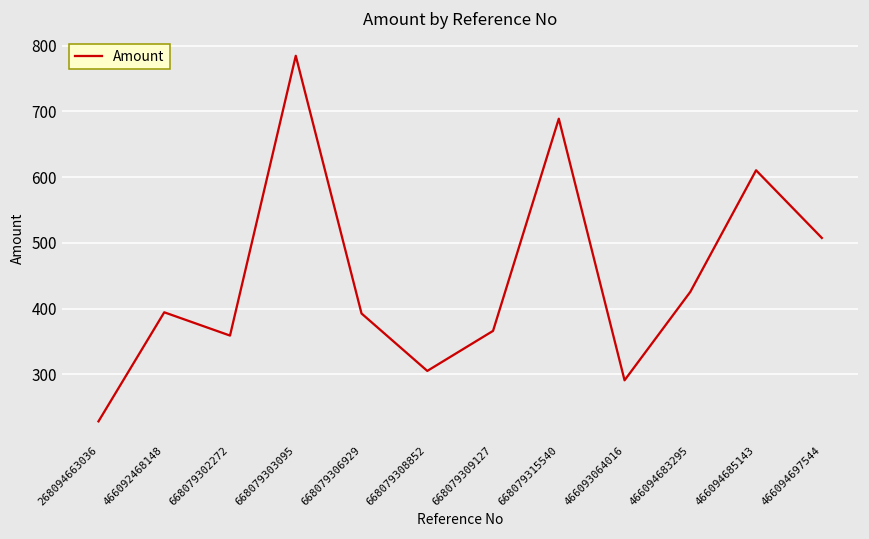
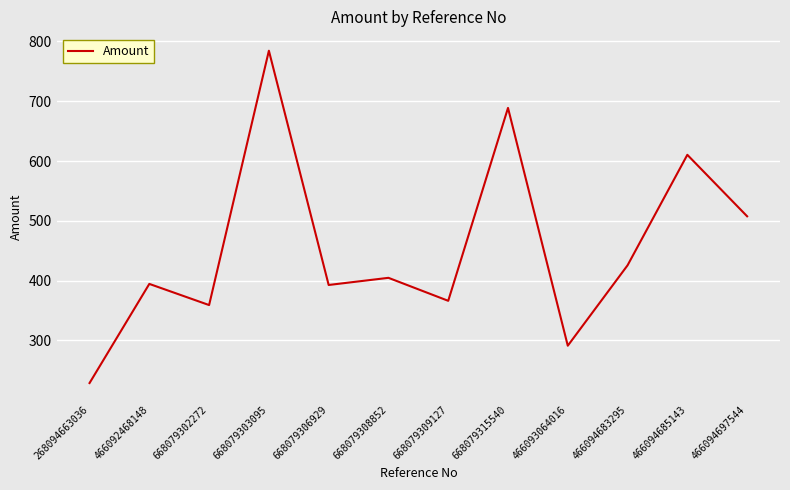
  {
    "268094663036": 230,
    "466092468148": 390,
    "668079302272": 360,
    "668079303095": 780,
    "668079306929": 390,
-   "668079308852": 310,
+   "668079308852": 400,
    "668079309127": 370,
    "668079315540": 690,
    "466093064016": 290,
    "466094683295": 430,
    "466094685143": 610,
    "466094697544": 510
  }
